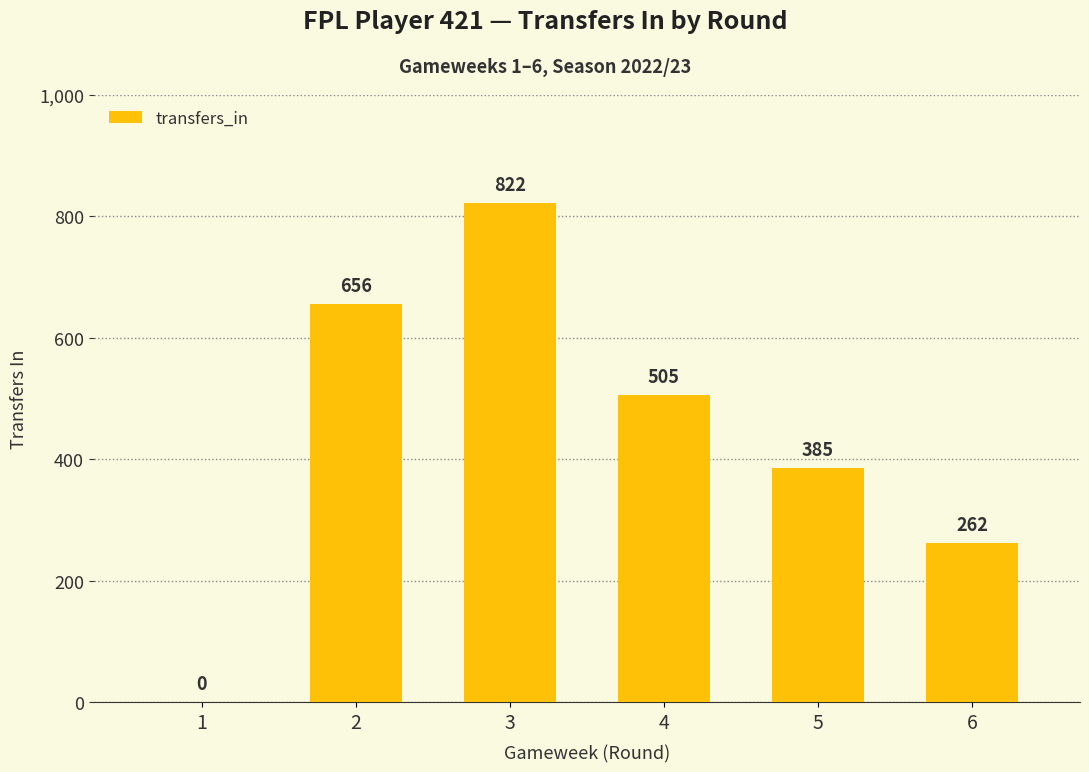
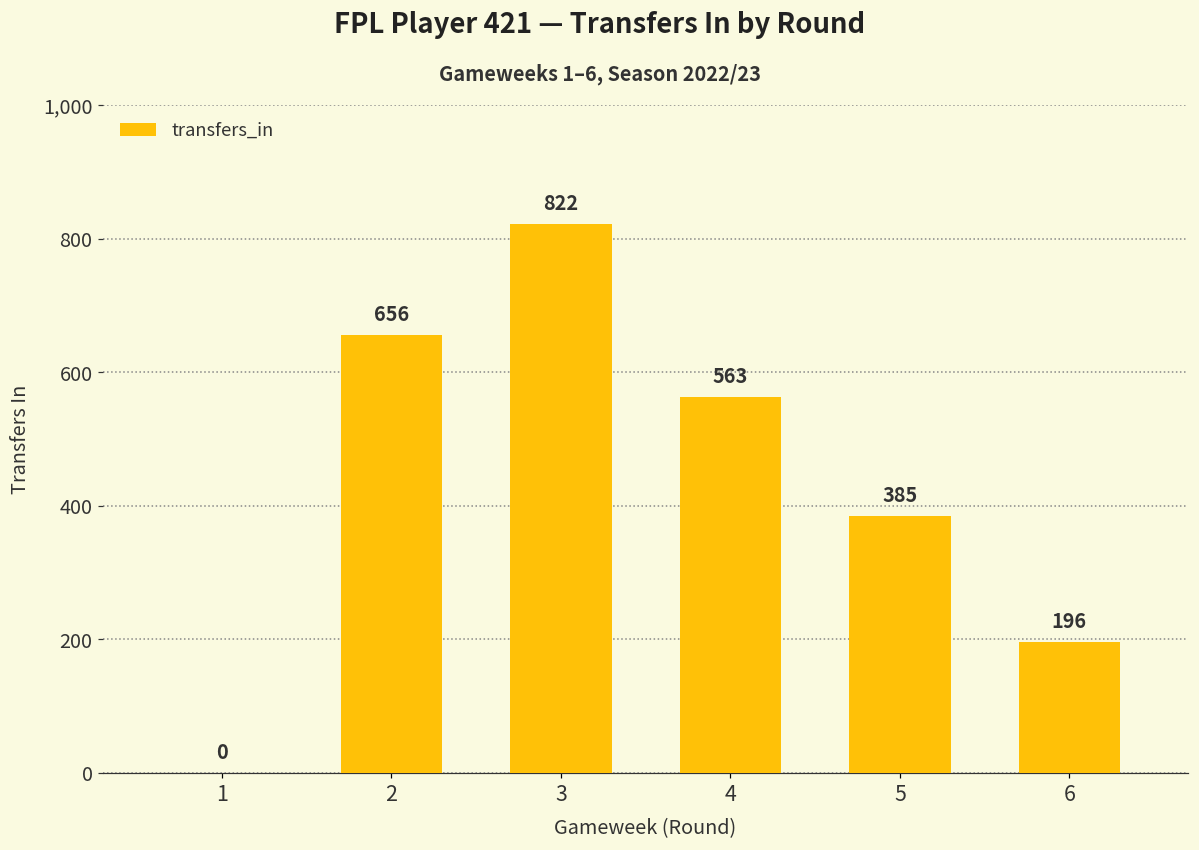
  {
    "1": 0,
    "2": 656,
    "3": 822,
-   "4": 505,
+   "4": 563,
    "5": 385,
-   "6": 262
+   "6": 196
  }
